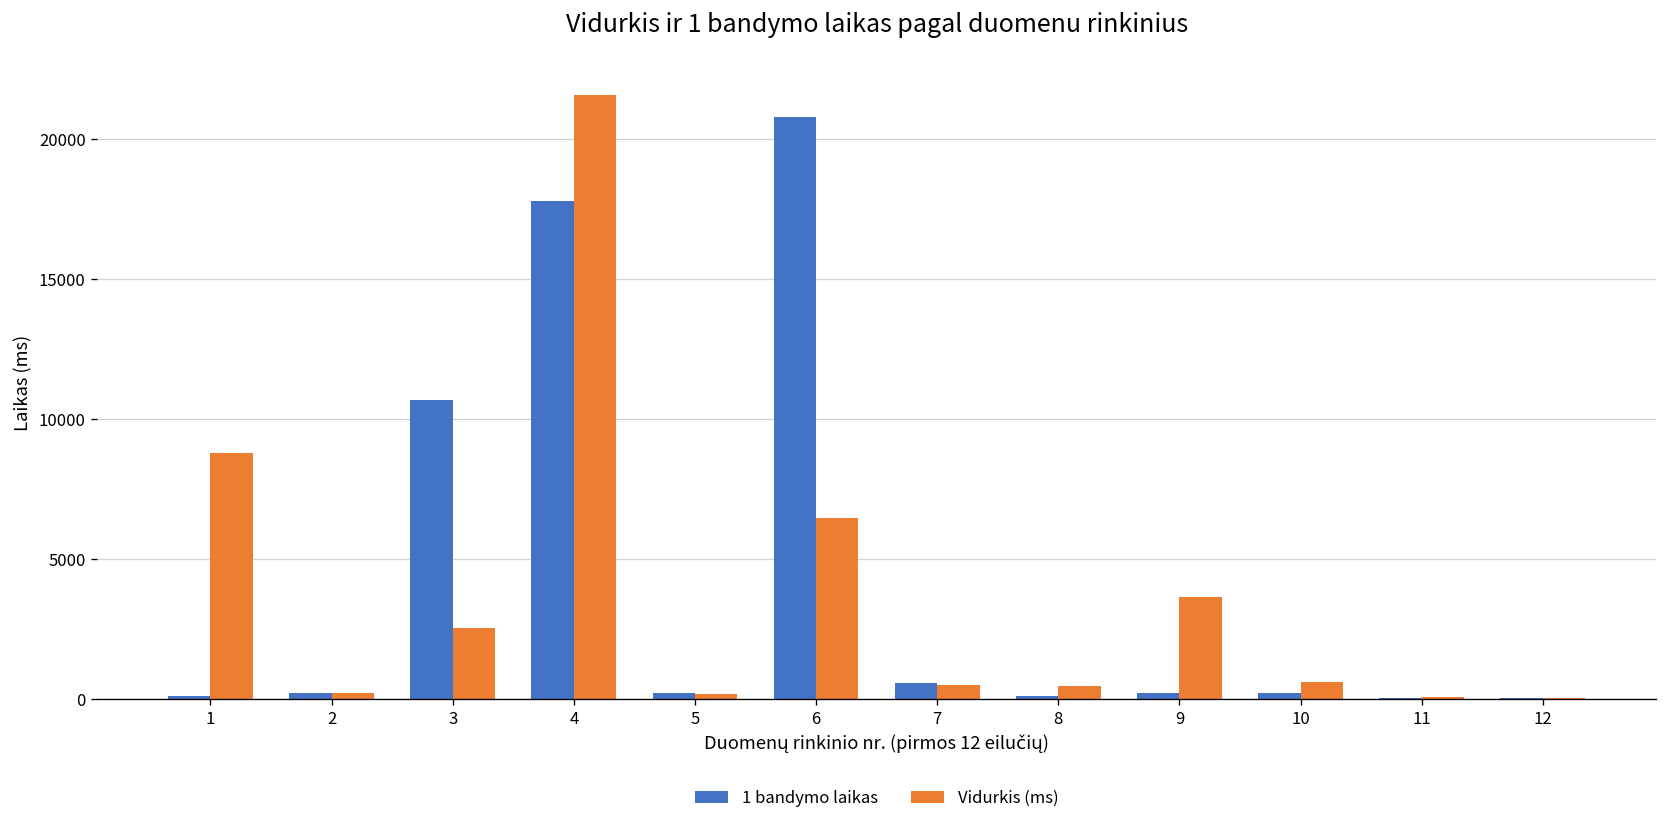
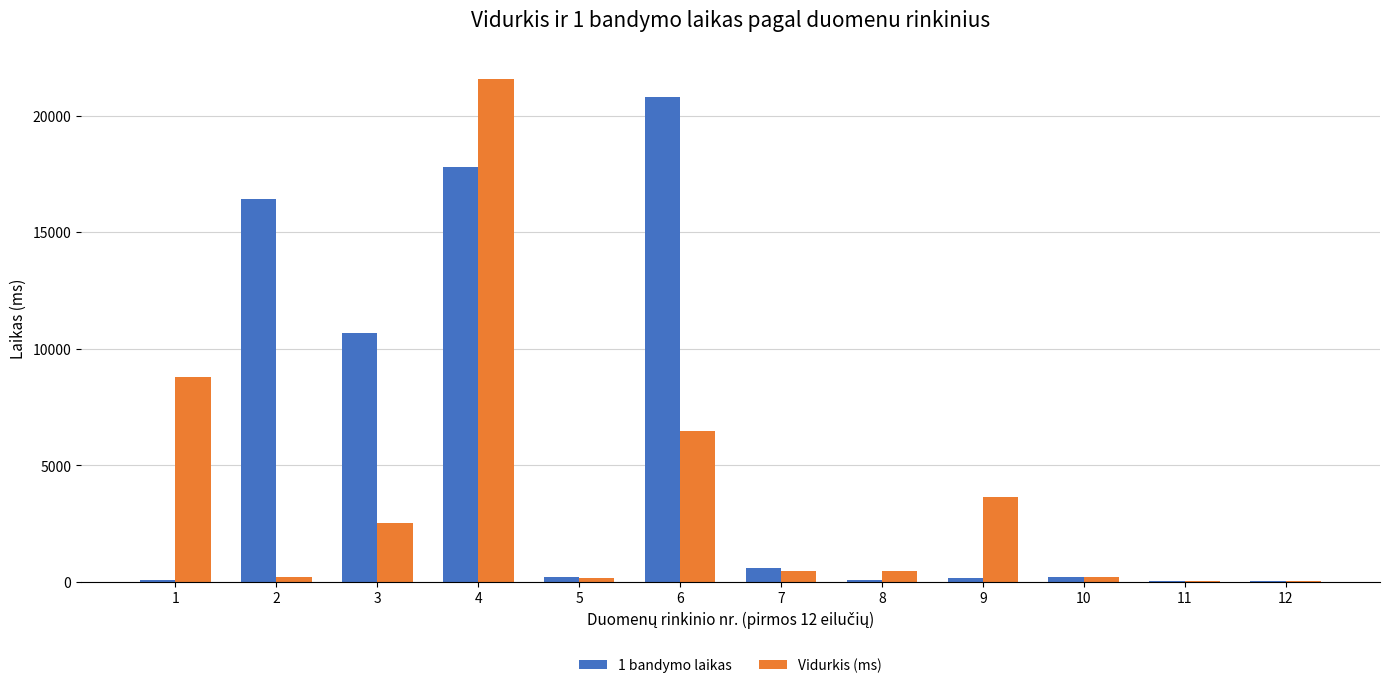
  {
    "1 bandymo laikas": {
-     "2": 200,
+     "2": 16400,
      "3": 10700,
      "4": 17800,
      "5": 200,
      "6": 20800,
      "7": 600,
      "9": 200,
      "10": 200
    },
    "Vidurkis (ms)": {
      "1": 8800,
      "2": 200,
      "3": 2500,
      "4": 21600,
      "5": 200,
      "6": 6500,
      "7": 500,
      "8": 500,
      "9": 3700,
-     "10": 600
+     "10": 200
    }
  }
